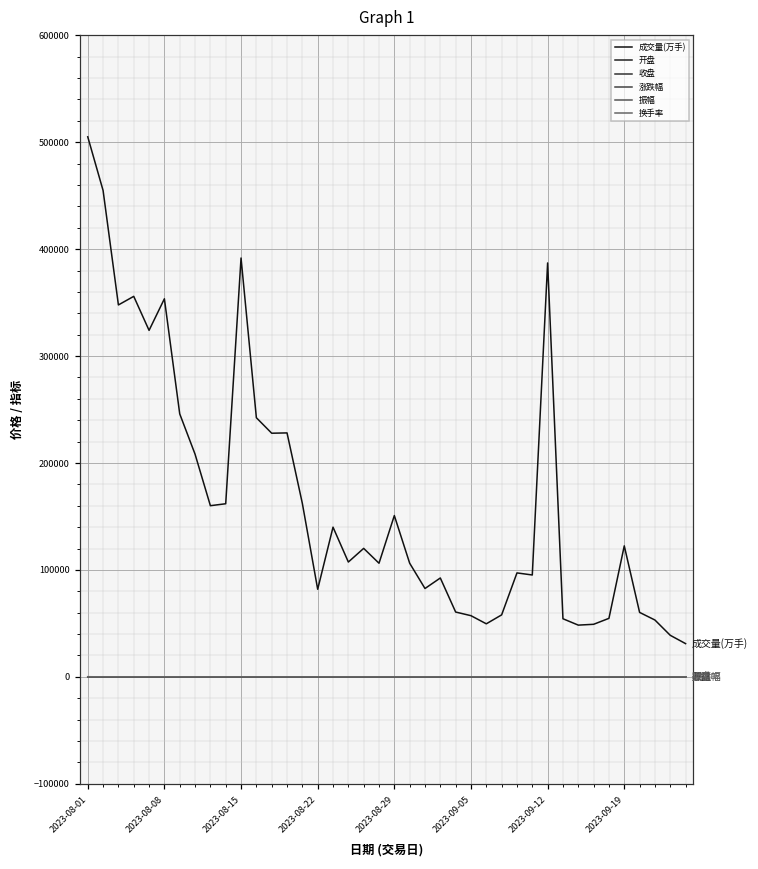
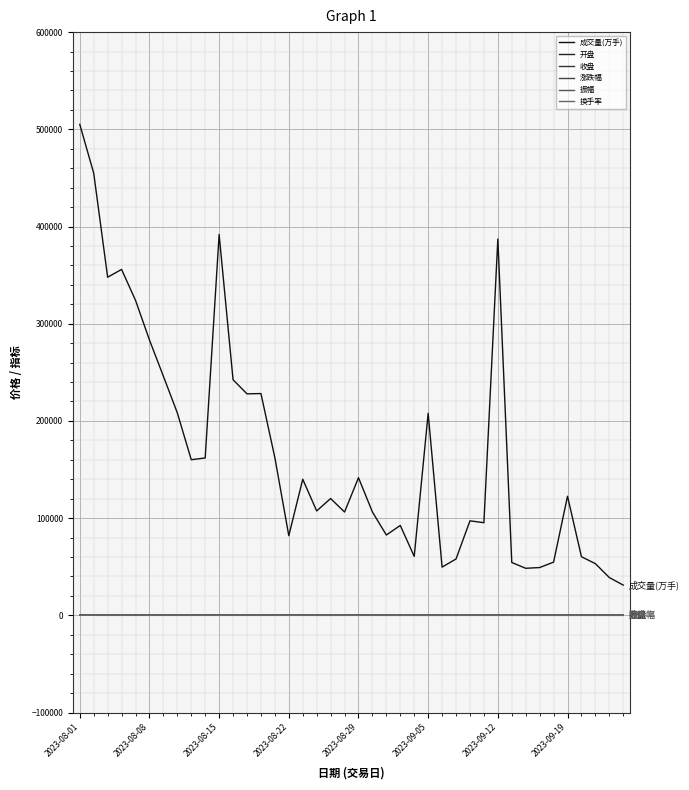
  {
    "成交量(万手)": {
      "2023-08-01": 510000,
-     "2023-08-08": 350000,
+     "2023-08-08": 280000,
      "2023-08-15": 390000,
      "2023-08-22": 80000,
-     "2023-08-29": 150000,
-     "2023-09-05": 60000,
+     "2023-08-29": 140000,
+     "2023-09-05": 210000,
      "2023-09-12": 390000,
      "2023-09-19": 120000
    },
    "换手率": {
      "2023-08-01": 0,
      "2023-08-08": 0,
      "2023-08-15": 0,
      "2023-08-22": 0,
      "2023-08-29": 0,
      "2023-09-05": 0,
      "2023-09-12": 0,
      "2023-09-19": 0
    }
  }
